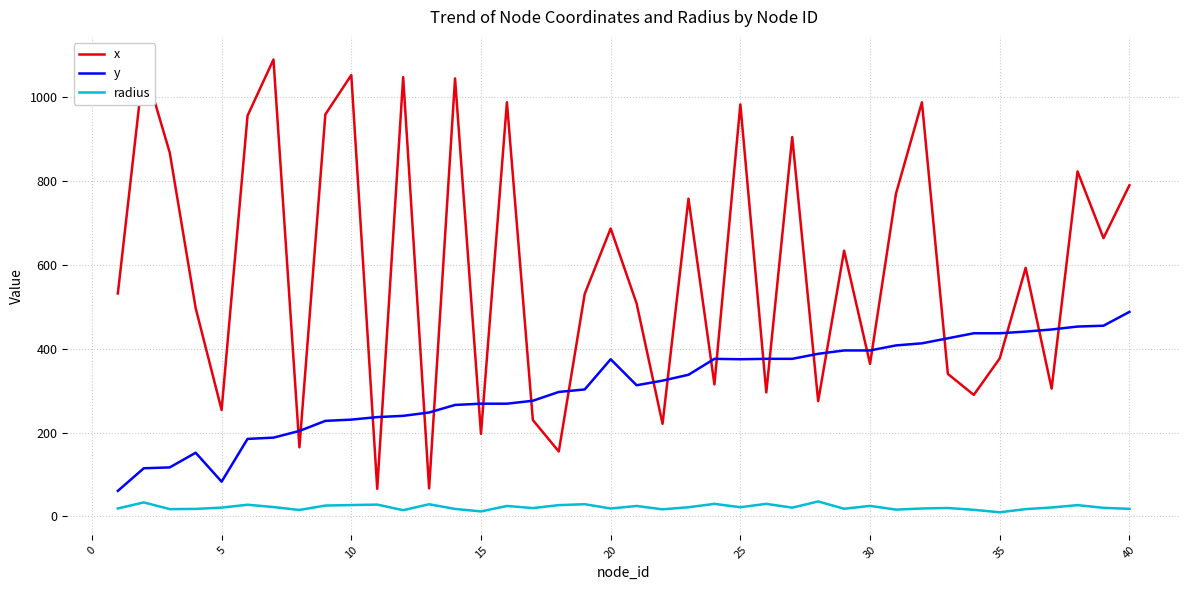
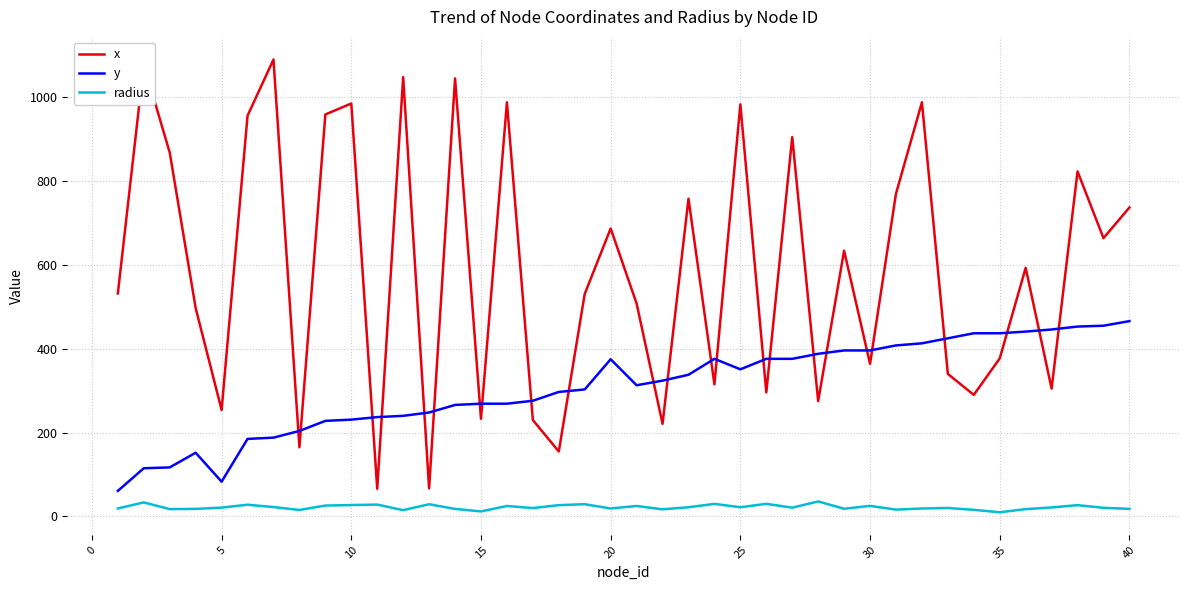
  {
    "x": {
      "5": 250,
-     "10": 1050,
-     "15": 200,
+     "10": 990,
+     "15": 230,
      "20": 690,
      "25": 980,
      "30": 360,
      "35": 380,
-     "40": 790
+     "40": 740
    },
    "y": {
      "5": 80,
      "10": 230,
      "15": 270,
      "20": 380,
-     "25": 380,
+     "25": 350,
      "30": 400,
      "35": 440,
-     "40": 490
+     "40": 470
    },
    "radius": {
      "5": 20,
      "10": 30,
      "15": 10,
      "20": 20,
      "25": 20,
      "30": 30,
      "35": 10,
      "40": 20
    }
  }
